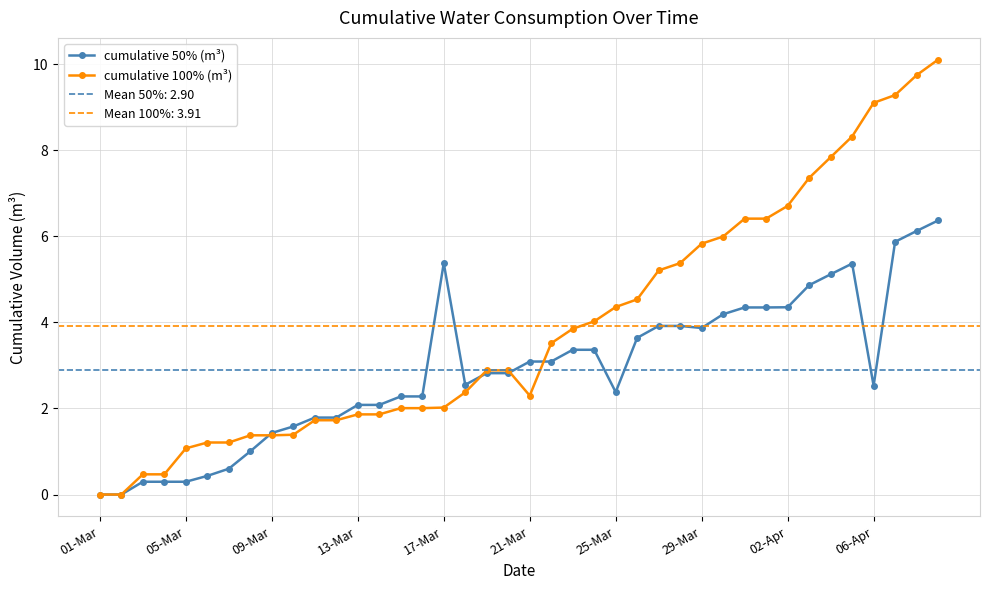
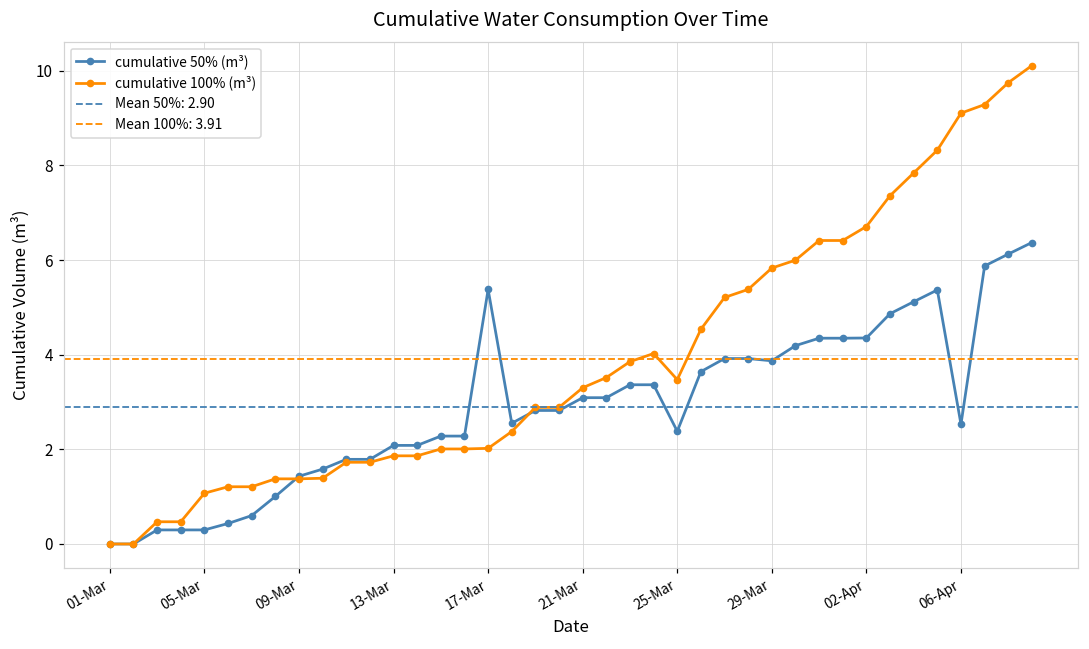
  {
    "cumulative 50% (m³)": {
      "05-Mar": 0.3,
      "13-Mar": 2.1,
      "17-Mar": 5.4,
      "21-Mar": 3.1,
      "25-Mar": 2.4,
      "29-Mar": 3.9,
      "02-Apr": 4.4,
      "06-Apr": 2.5
    },
    "cumulative 100% (m³)": {
      "05-Mar": 1.1,
      "13-Mar": 1.9,
      "17-Mar": 2.0,
-     "21-Mar": 2.3,
-     "25-Mar": 4.4,
+     "21-Mar": 3.3,
+     "25-Mar": 3.5,
      "29-Mar": 5.8,
      "02-Apr": 6.7,
      "06-Apr": 9.1
    }
  }
